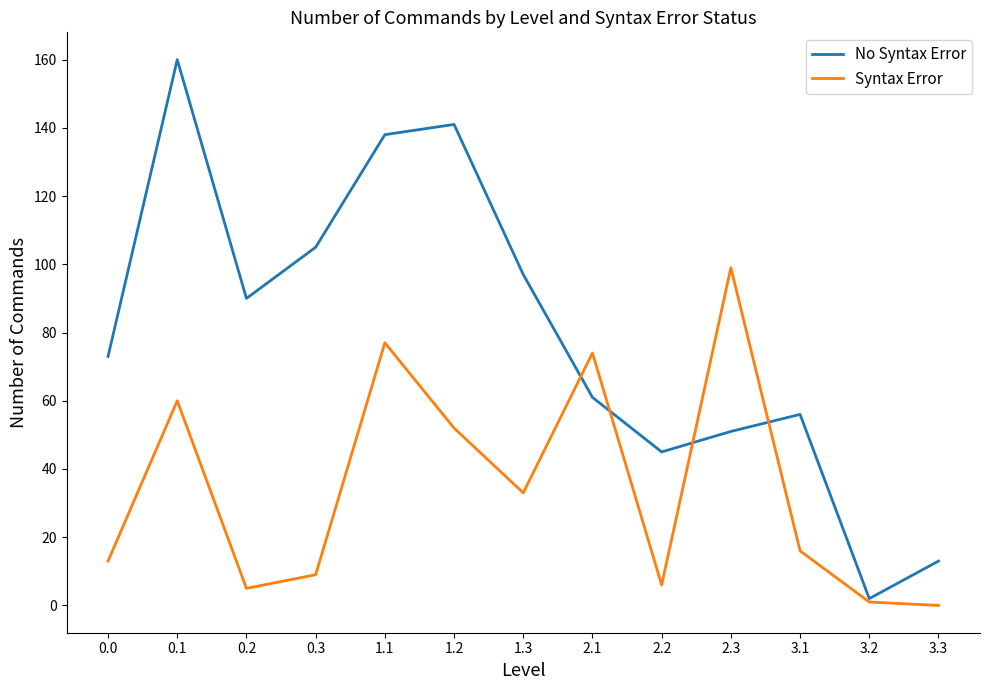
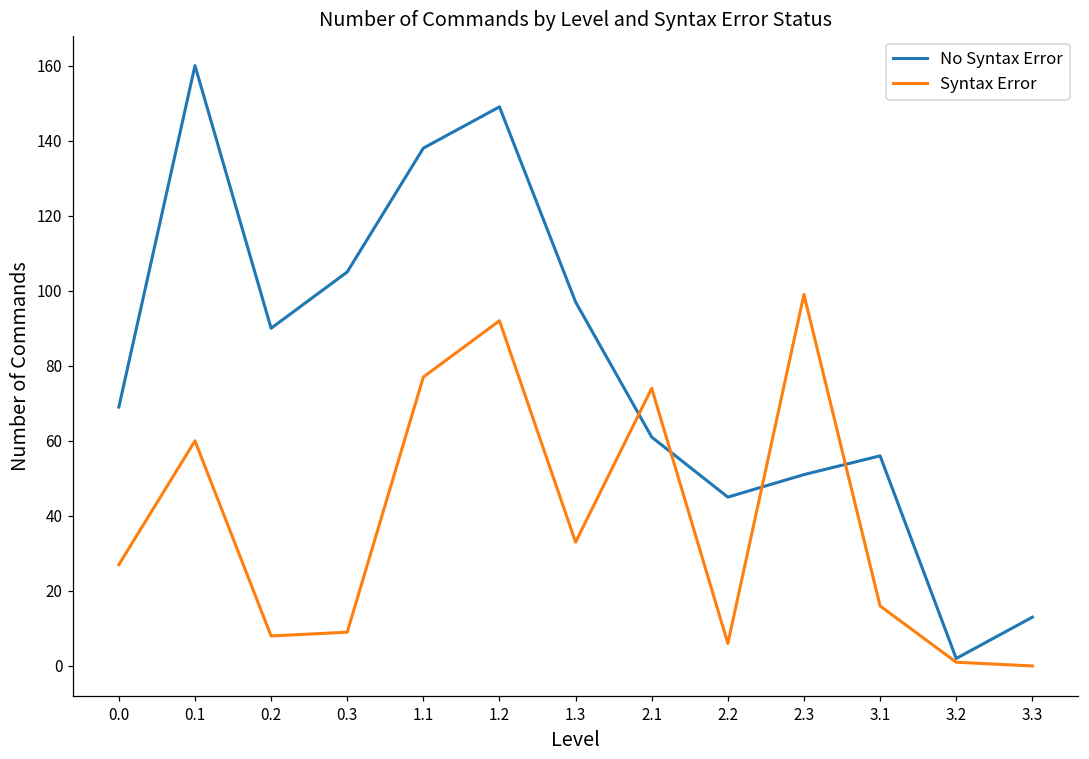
  {
    "No Syntax Error": {
-     "0.0": 73,
+     "0.0": 69,
      "0.1": 160,
      "0.2": 90,
      "0.3": 105,
      "1.1": 138,
-     "1.2": 141,
+     "1.2": 149,
      "1.3": 97,
      "2.1": 61,
      "2.2": 45,
      "2.3": 51,
      "3.1": 56,
      "3.2": 2,
      "3.3": 13
    },
    "Syntax Error": {
-     "0.0": 13,
+     "0.0": 27,
      "0.1": 60,
-     "0.2": 5,
+     "0.2": 8,
      "0.3": 9,
      "1.1": 77,
-     "1.2": 52,
+     "1.2": 92,
      "1.3": 33,
      "2.1": 74,
      "2.2": 6,
      "2.3": 99,
      "3.1": 16,
      "3.2": 1,
      "3.3": 0
    }
  }
